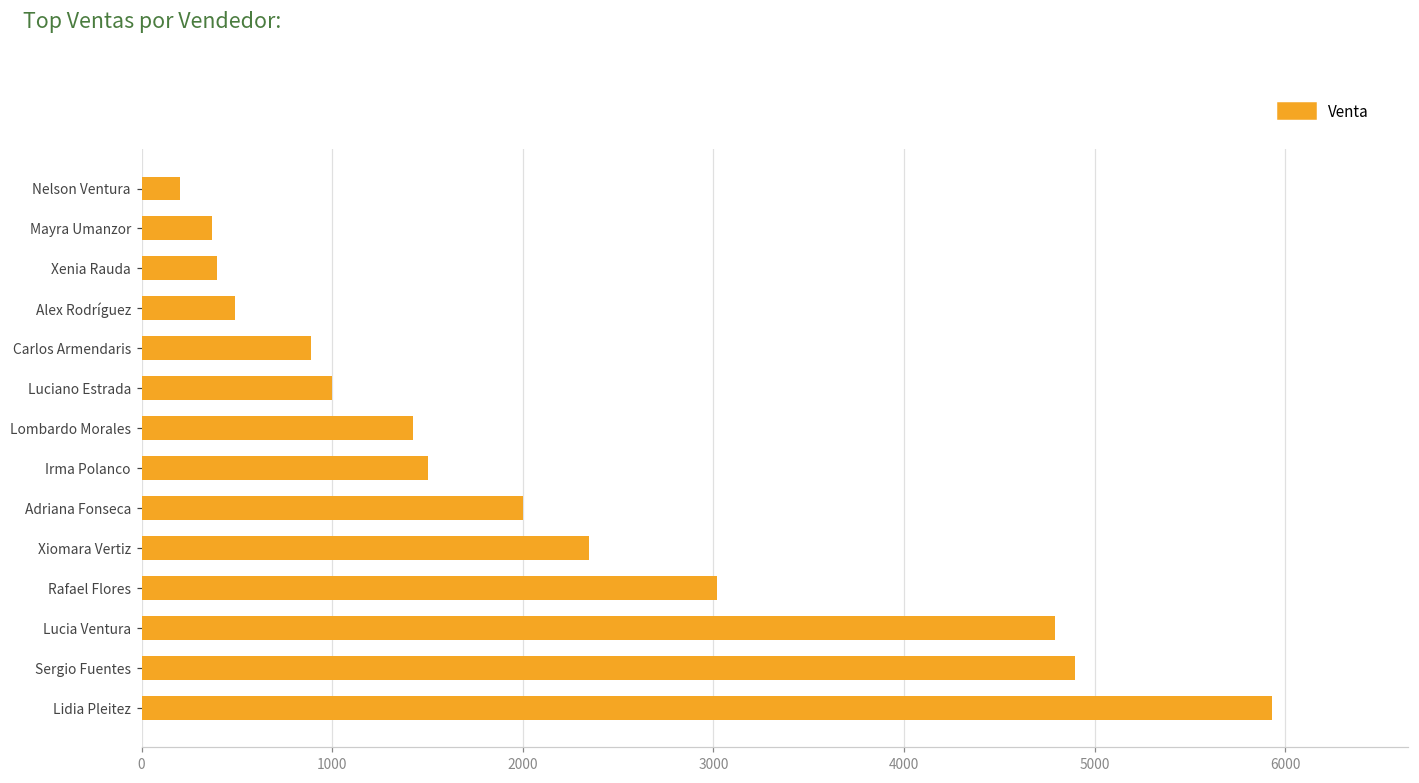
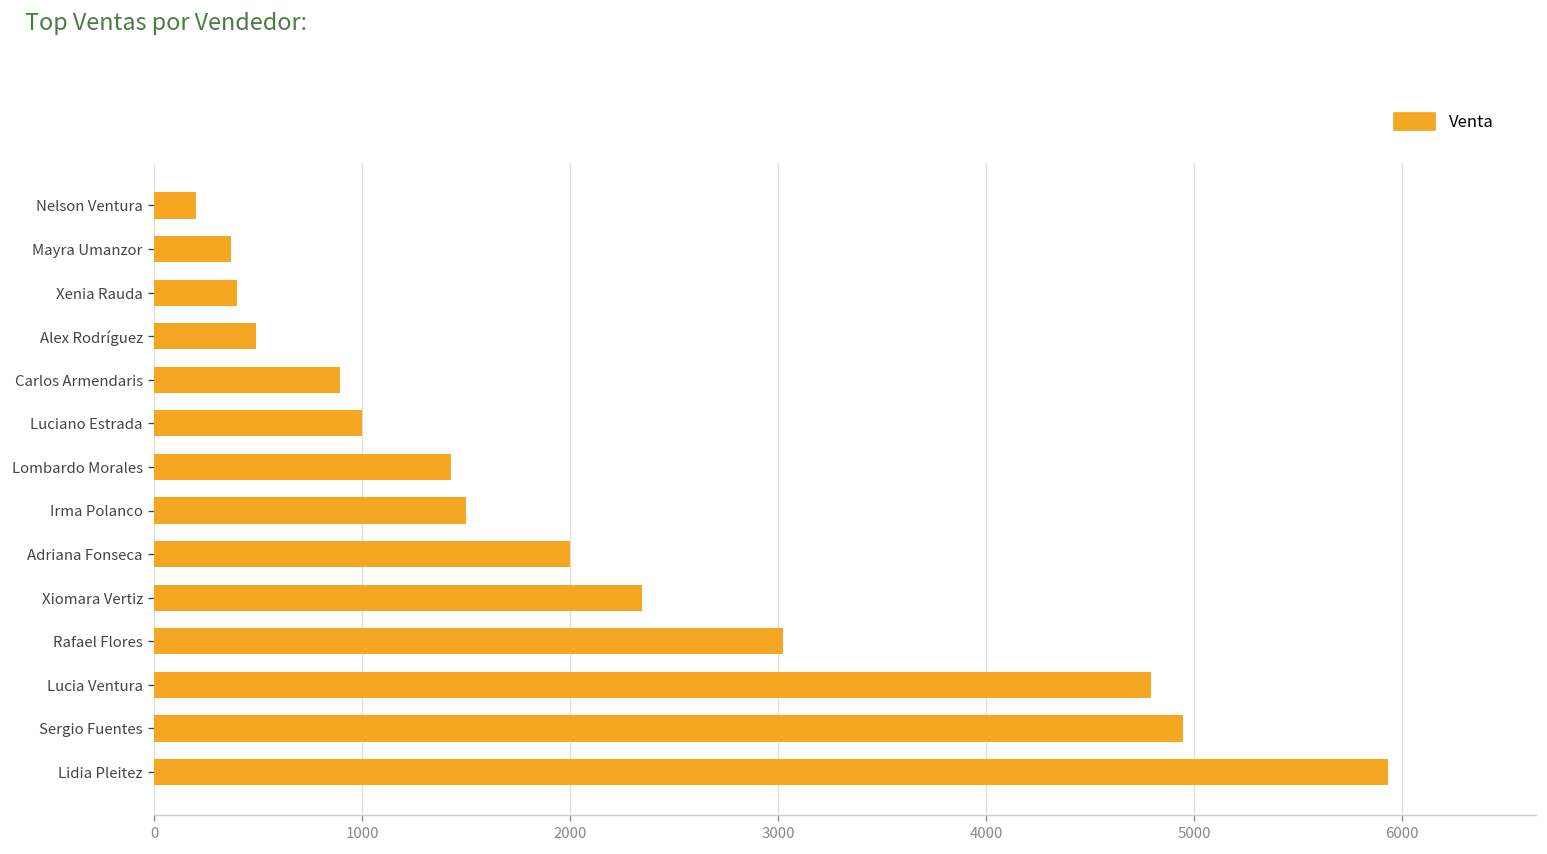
  {
    "Nelson Ventura": 200,
    "Mayra Umanzor": 370,
    "Xenia Rauda": 400,
    "Alex Rodríguez": 490,
    "Carlos Armendaris": 890,
    "Luciano Estrada": 1000,
    "Lombardo Morales": 1430,
    "Irma Polanco": 1500,
    "Adriana Fonseca": 2000,
    "Xiomara Vertiz": 2350,
    "Rafael Flores": 3020,
    "Lucia Ventura": 4790,
-   "Sergio Fuentes": 4900,
+   "Sergio Fuentes": 4950,
    "Lidia Pleitez": 5930
  }
